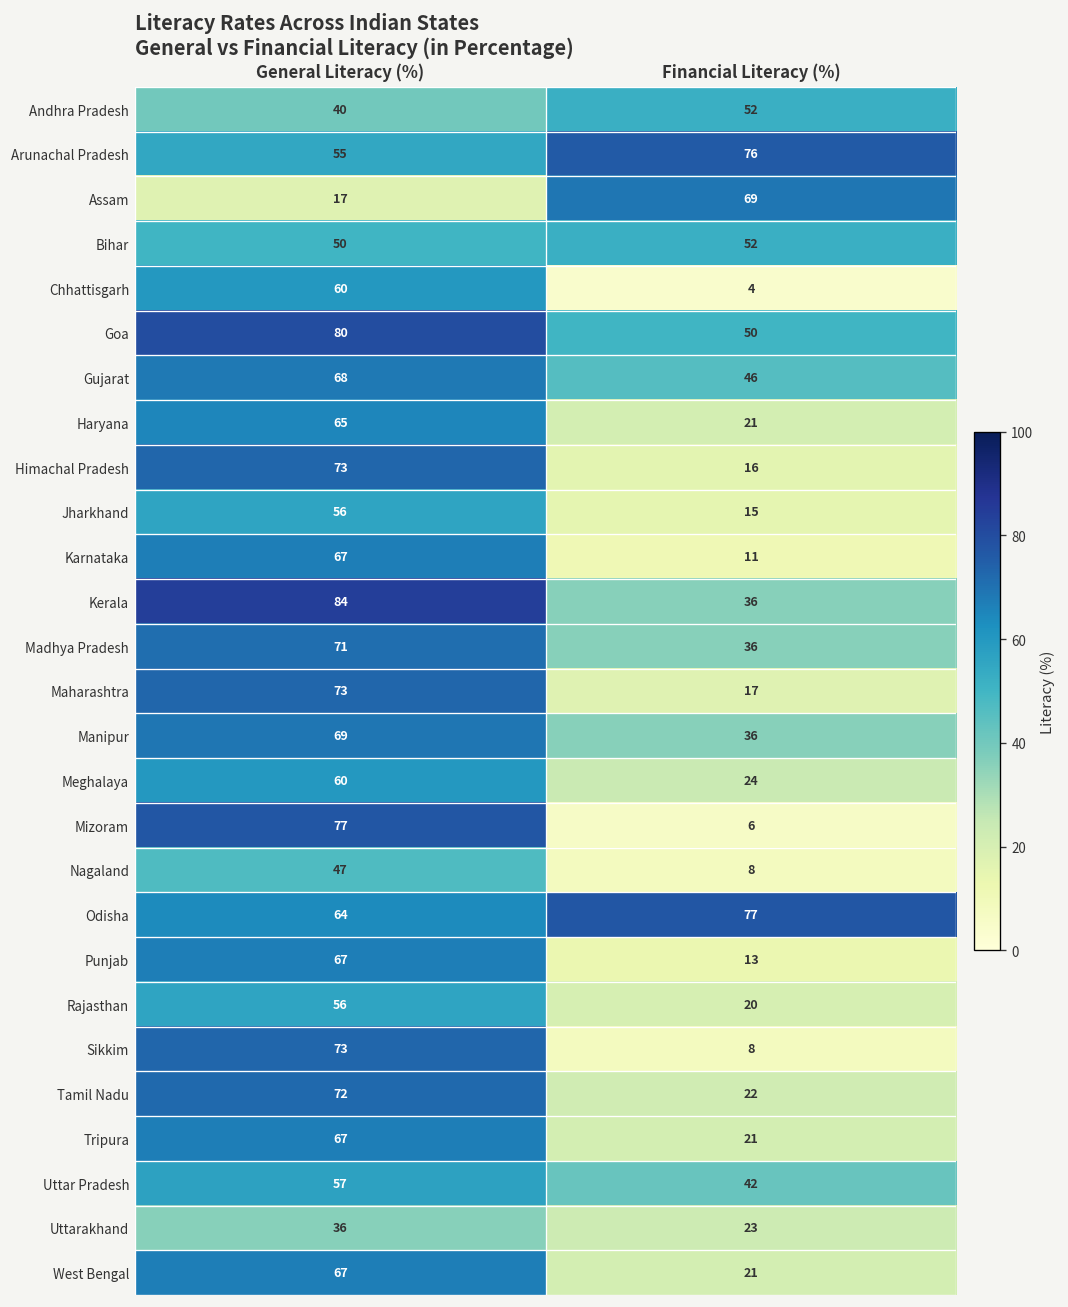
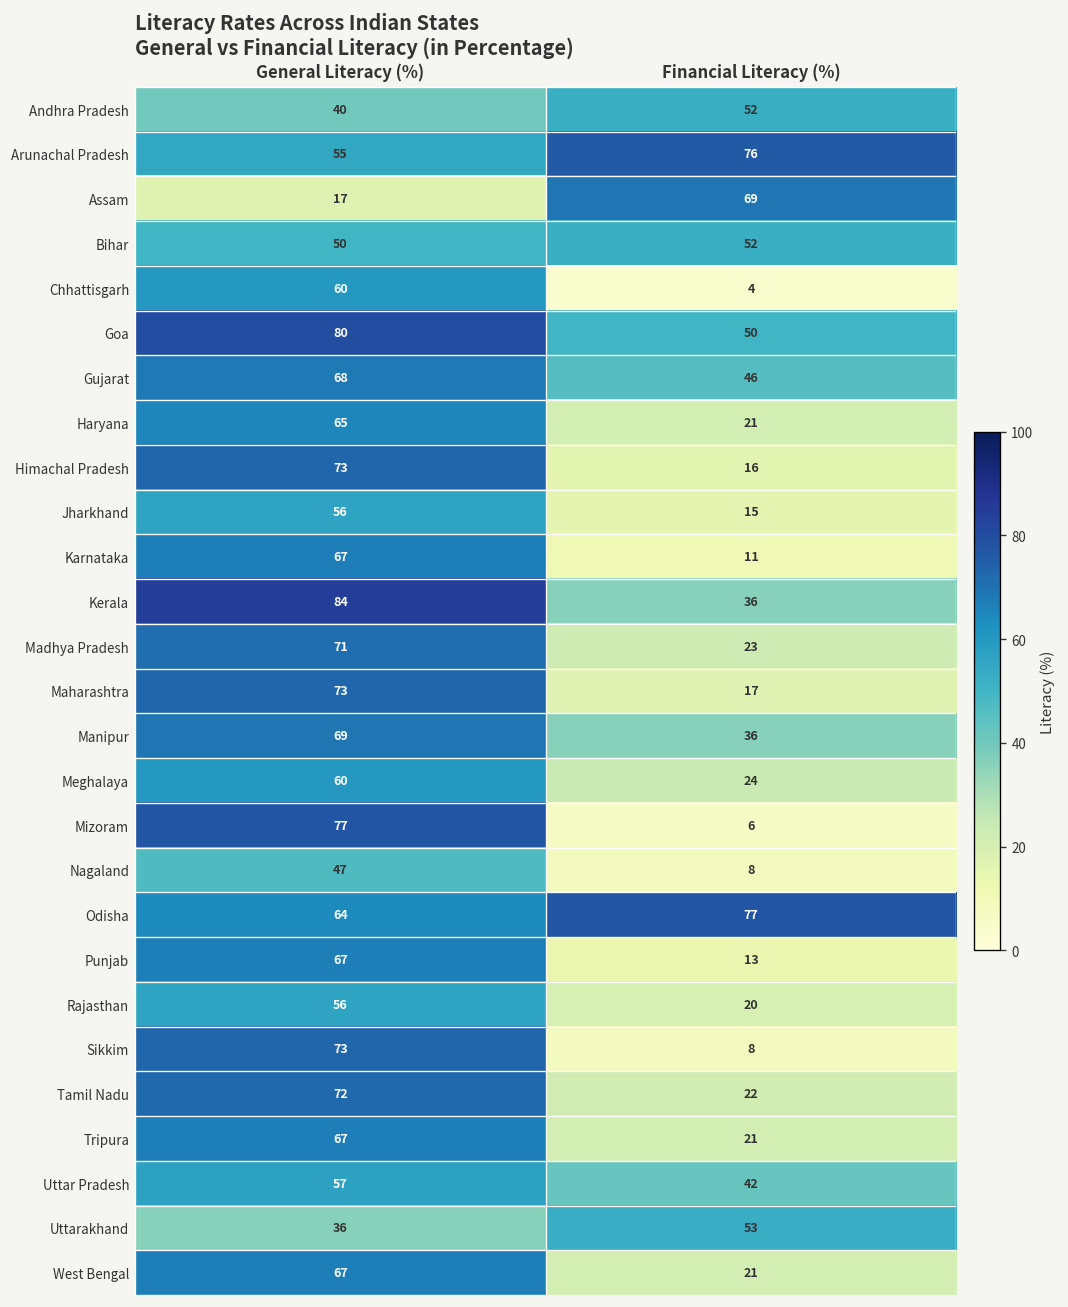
  {
    "Andhra Pradesh": {
      "General Literacy (%)": 40,
      "Financial Literacy (%)": 52
    },
    "Arunachal Pradesh": {
      "General Literacy (%)": 55,
      "Financial Literacy (%)": 76
    },
    "Assam": {
      "General Literacy (%)": 17,
      "Financial Literacy (%)": 69
    },
    "Bihar": {
      "General Literacy (%)": 50,
      "Financial Literacy (%)": 52
    },
    "Chhattisgarh": {
      "General Literacy (%)": 60,
      "Financial Literacy (%)": 4
    },
    "Goa": {
      "General Literacy (%)": 80,
      "Financial Literacy (%)": 50
    },
    "Gujarat": {
      "General Literacy (%)": 68,
      "Financial Literacy (%)": 46
    },
    "Haryana": {
      "General Literacy (%)": 65,
      "Financial Literacy (%)": 21
    },
    "Himachal Pradesh": {
      "General Literacy (%)": 73,
      "Financial Literacy (%)": 16
    },
    "Jharkhand": {
      "General Literacy (%)": 56,
      "Financial Literacy (%)": 15
    },
    "Karnataka": {
      "General Literacy (%)": 67,
      "Financial Literacy (%)": 11
    },
    "Kerala": {
      "General Literacy (%)": 84,
      "Financial Literacy (%)": 36
    },
    "Madhya Pradesh": {
      "General Literacy (%)": 71,
-     "Financial Literacy (%)": 36
+     "Financial Literacy (%)": 23
    },
    "Maharashtra": {
      "General Literacy (%)": 73,
      "Financial Literacy (%)": 17
    },
    "Manipur": {
      "General Literacy (%)": 69,
      "Financial Literacy (%)": 36
    },
    "Meghalaya": {
      "General Literacy (%)": 60,
      "Financial Literacy (%)": 24
    },
    "Mizoram": {
      "General Literacy (%)": 77,
      "Financial Literacy (%)": 6
    },
    "Nagaland": {
      "General Literacy (%)": 47,
      "Financial Literacy (%)": 8
    },
    "Odisha": {
      "General Literacy (%)": 64,
      "Financial Literacy (%)": 77
    },
    "Punjab": {
      "General Literacy (%)": 67,
      "Financial Literacy (%)": 13
    },
    "Rajasthan": {
      "General Literacy (%)": 56,
      "Financial Literacy (%)": 20
    },
    "Sikkim": {
      "General Literacy (%)": 73,
      "Financial Literacy (%)": 8
    },
    "Tamil Nadu": {
      "General Literacy (%)": 72,
      "Financial Literacy (%)": 22
    },
    "Tripura": {
      "General Literacy (%)": 67,
      "Financial Literacy (%)": 21
    },
    "Uttar Pradesh": {
      "General Literacy (%)": 57,
      "Financial Literacy (%)": 42
    },
    "Uttarakhand": {
      "General Literacy (%)": 36,
-     "Financial Literacy (%)": 23
+     "Financial Literacy (%)": 53
    },
    "West Bengal": {
      "General Literacy (%)": 67,
      "Financial Literacy (%)": 21
    }
  }
